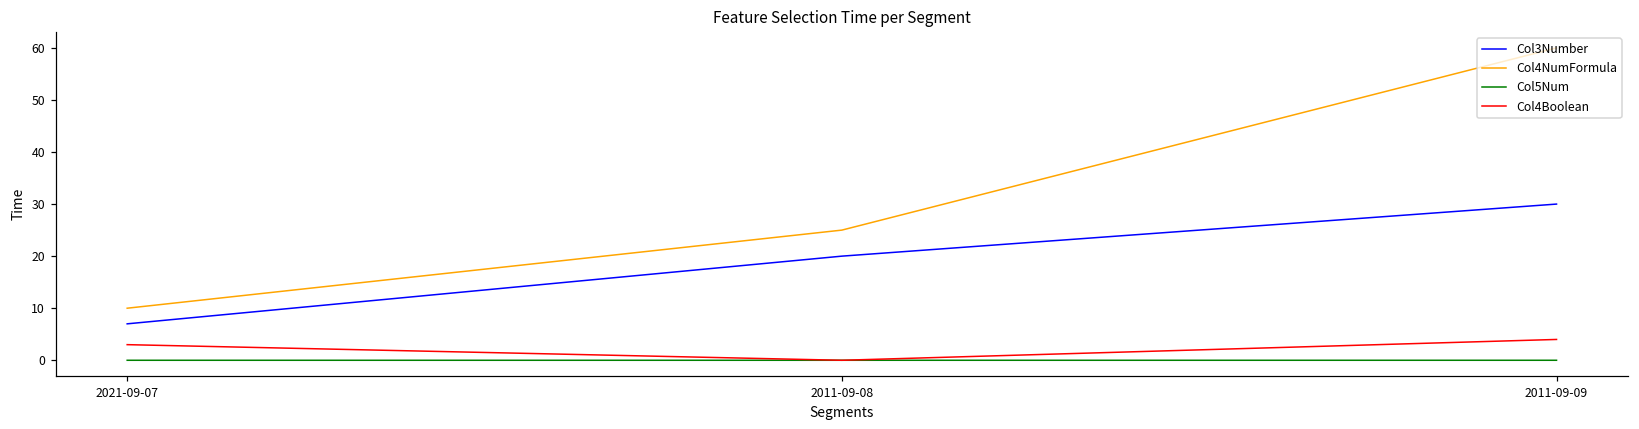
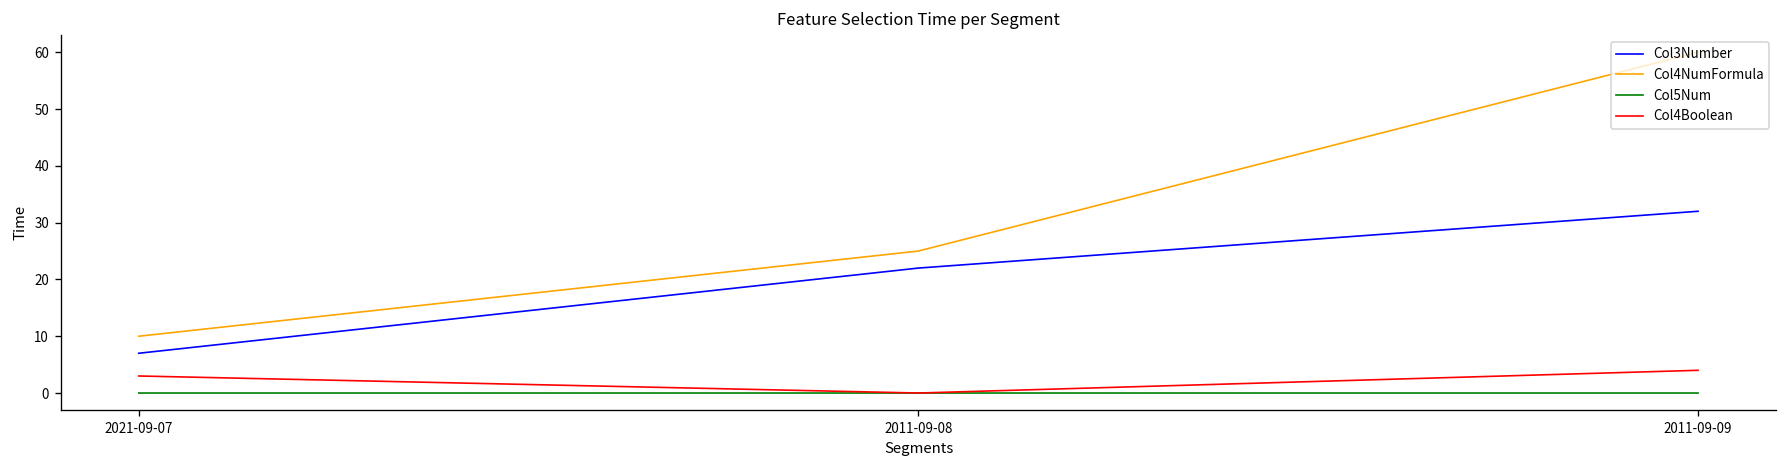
  {
    "Col3Number": {
      "2021-09-07": 7,
-     "2011-09-08": 20,
-     "2011-09-09": 30
+     "2011-09-08": 22,
+     "2011-09-09": 32
    },
    "Col4NumFormula": {
      "2021-09-07": 10,
      "2011-09-08": 25
    },
    "Col5Num": {
      "2021-09-07": 0,
      "2011-09-09": 0
    },
    "Col4Boolean": {
      "2021-09-07": 3,
      "2011-09-09": 4
    }
  }
